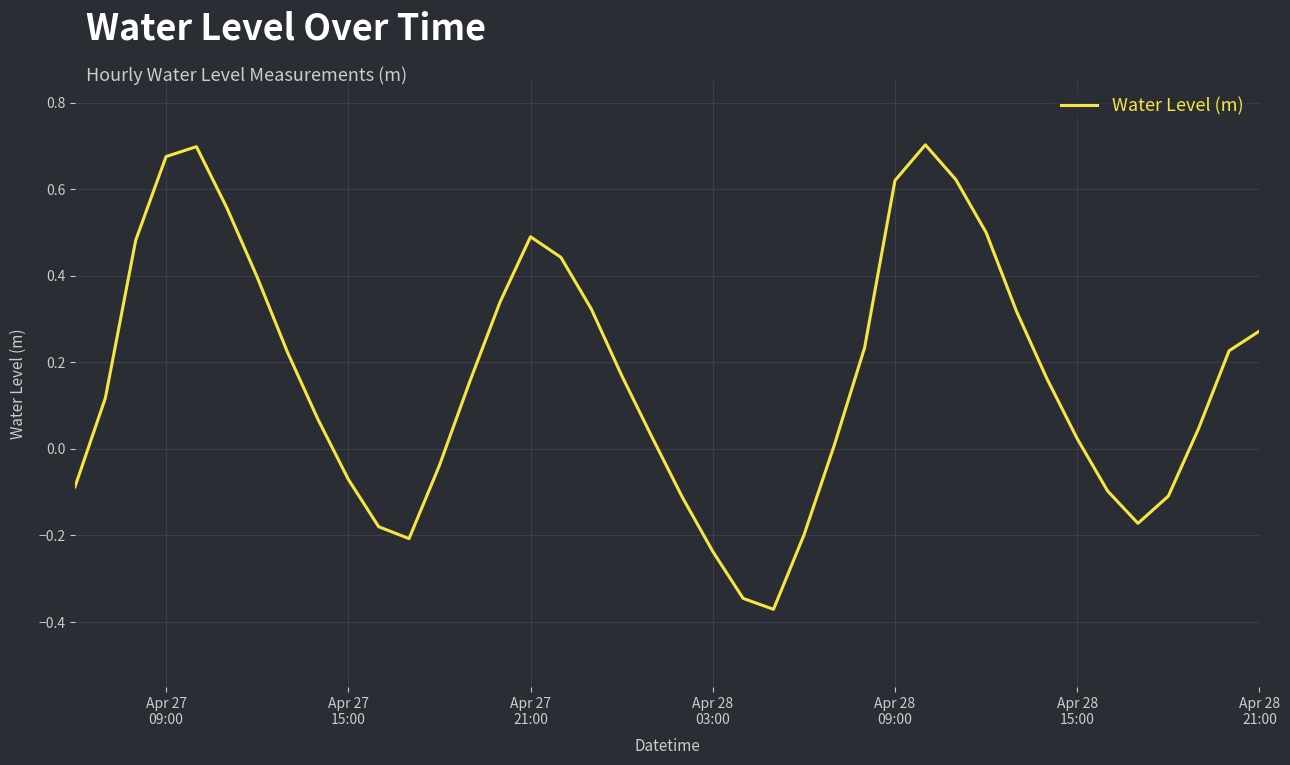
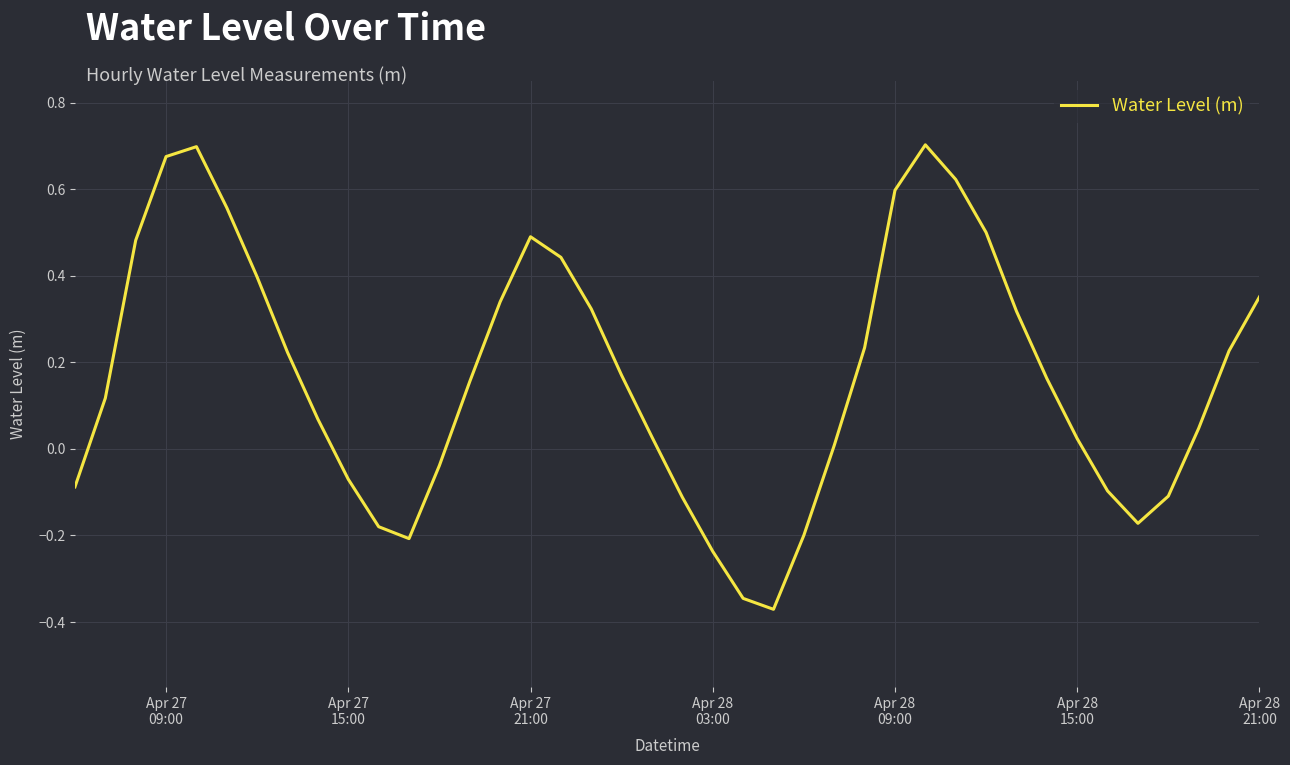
  {
    "Apr 27 09:00": 0.68,
    "Apr 27 15:00": -0.07,
    "Apr 27 21:00": 0.49,
    "Apr 28 03:00": -0.24,
-   "Apr 28 09:00": 0.62,
+   "Apr 28 09:00": 0.60,
    "Apr 28 15:00": 0.02,
-   "Apr 28 21:00": 0.27
+   "Apr 28 21:00": 0.35
  }
